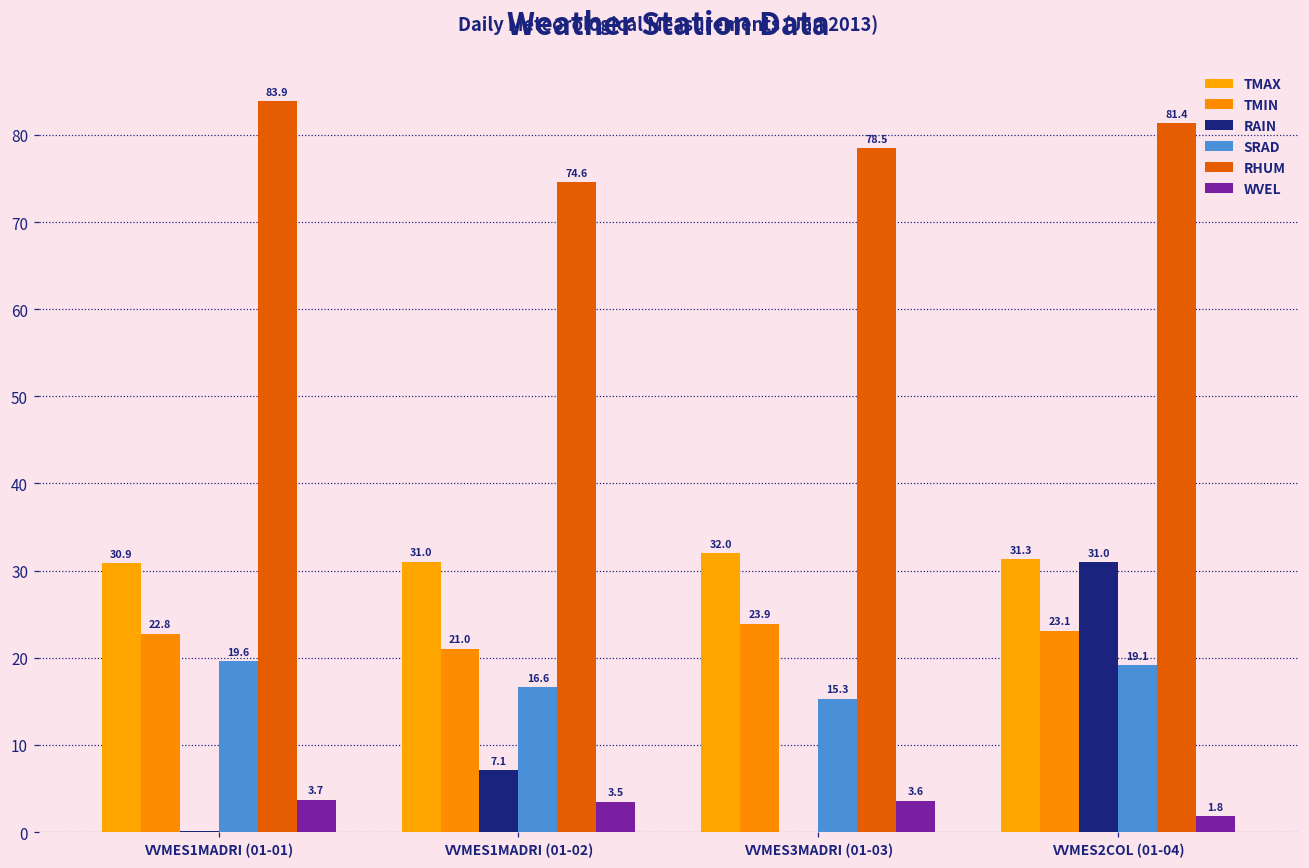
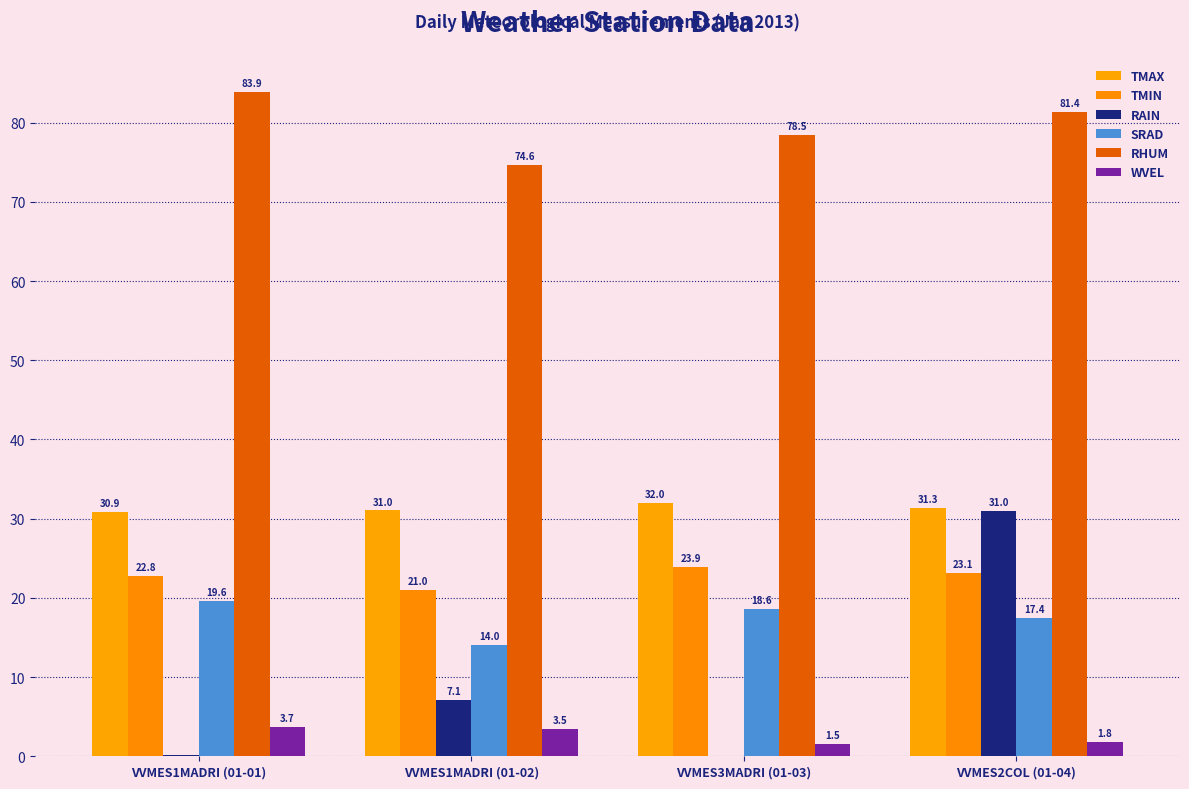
  {
    "RAIN": {
      "VVMES1MADRI (01-02)": 7.1,
      "VVMES2COL (01-04)": 31.0
    },
    "SRAD": {
      "VVMES1MADRI (01-01)": 19.6,
-     "VVMES1MADRI (01-02)": 16.6,
-     "VVMES3MADRI (01-03)": 15.3,
-     "VVMES2COL (01-04)": 19.1
+     "VVMES1MADRI (01-02)": 14.0,
+     "VVMES3MADRI (01-03)": 18.6,
+     "VVMES2COL (01-04)": 17.4
    },
    "WVEL": {
      "VVMES1MADRI (01-01)": 3.7,
      "VVMES1MADRI (01-02)": 3.5,
-     "VVMES3MADRI (01-03)": 3.6,
+     "VVMES3MADRI (01-03)": 1.5,
      "VVMES2COL (01-04)": 1.8
    }
  }
